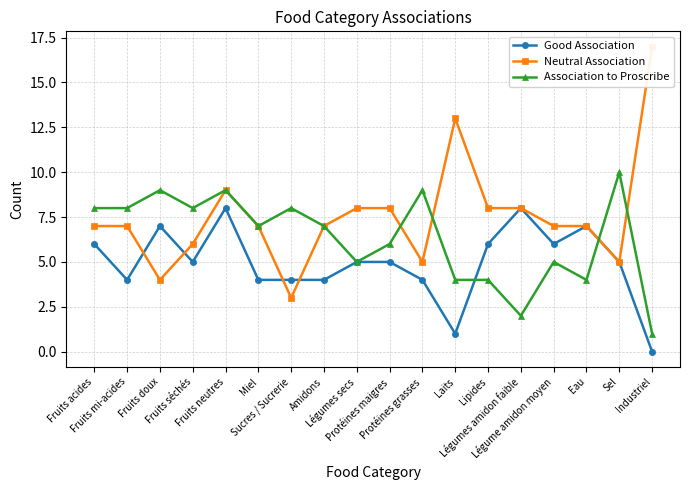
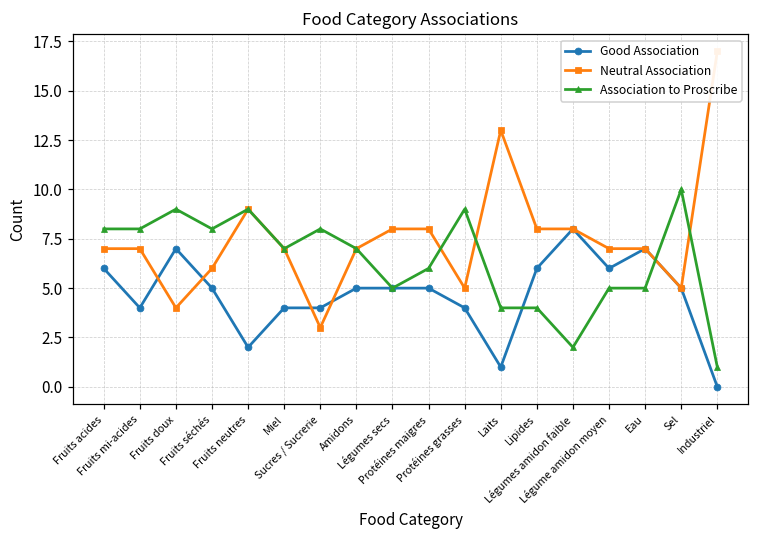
  {
    "Good Association": {
      "Fruits acides": 6,
      "Fruits mi-acides": 4,
      "Fruits doux": 7,
      "Fruits séchés": 5,
-     "Fruits neutres": 8,
+     "Fruits neutres": 2,
      "Miel": 4,
      "Sucres / Sucrerie": 4,
-     "Amidons": 4,
+     "Amidons": 5,
      "Protéines maigres": 5,
      "Protéines grasses": 4,
      "Laits": 1,
      "Lipides": 6,
      "Légume amidon moyen": 6,
      "Industriel": 0
    },
    "Neutral Association": {
      "Fruits acides": 7,
      "Fruits mi-acides": 7,
      "Fruits doux": 4,
      "Fruits séchés": 6,
      "Sucres / Sucrerie": 3,
      "Légumes secs": 8,
      "Protéines maigres": 8,
      "Protéines grasses": 5,
      "Laits": 13,
      "Lipides": 8,
      "Légume amidon moyen": 7
    },
    "Association to Proscribe": {
      "Fruits acides": 8,
      "Fruits mi-acides": 8,
      "Fruits doux": 9,
      "Fruits séchés": 8,
      "Sucres / Sucrerie": 8,
      "Protéines maigres": 6,
      "Protéines grasses": 9,
      "Laits": 4,
      "Lipides": 4,
      "Légumes amidon faible": 2,
      "Légume amidon moyen": 5,
-     "Eau": 4,
+     "Eau": 5,
      "Sel": 10,
      "Industriel": 1
    }
  }
